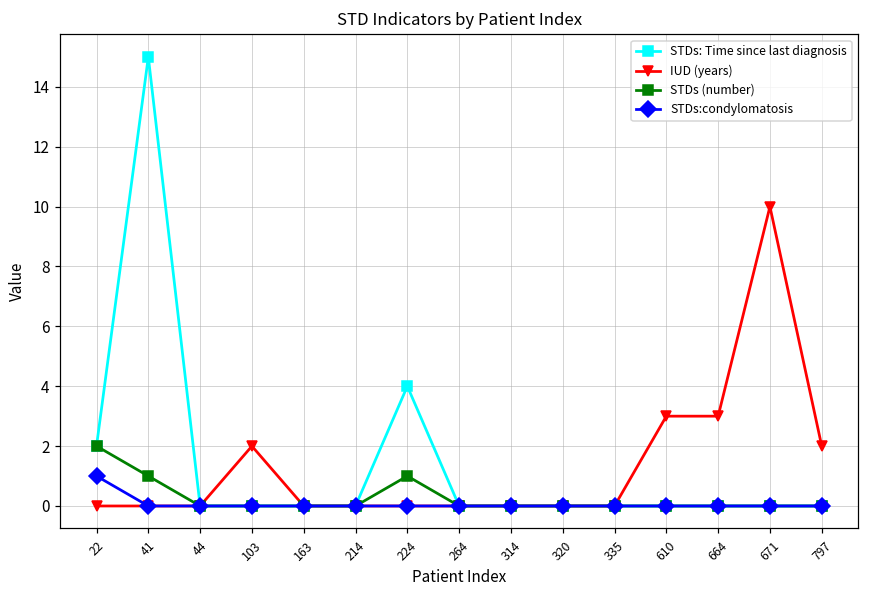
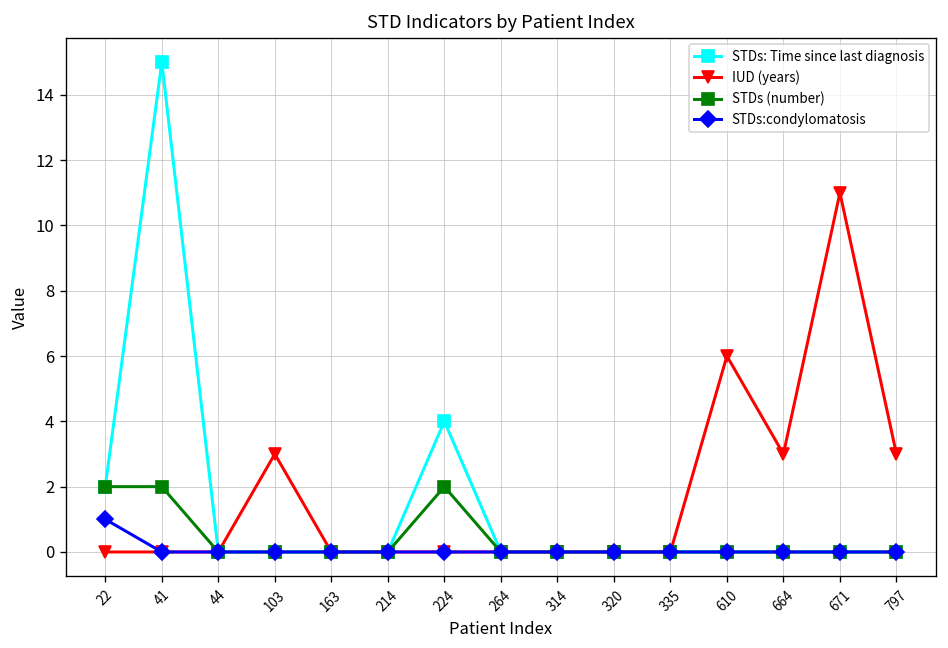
  {
    "STDs: Time since last diagnosis": {
      "41": 15,
      "224": 4
    },
    "IUD (years)": {
      "22": 0,
-     "103": 2,
-     "610": 3,
+     "103": 3,
+     "610": 6,
      "664": 3,
-     "671": 10,
-     "797": 2
+     "671": 11,
+     "797": 3
    },
    "STDs (number)": {
-     "41": 1,
-     "224": 1
+     "41": 2,
+     "224": 2
    },
    "STDs:condylomatosis": {
      "22": 1
    }
  }
